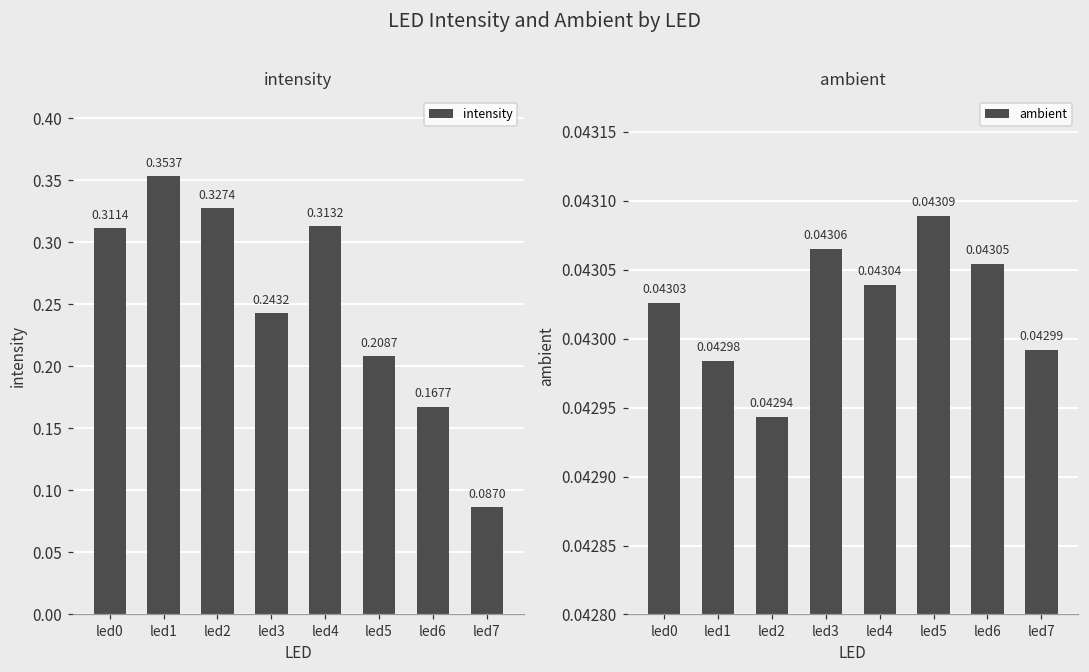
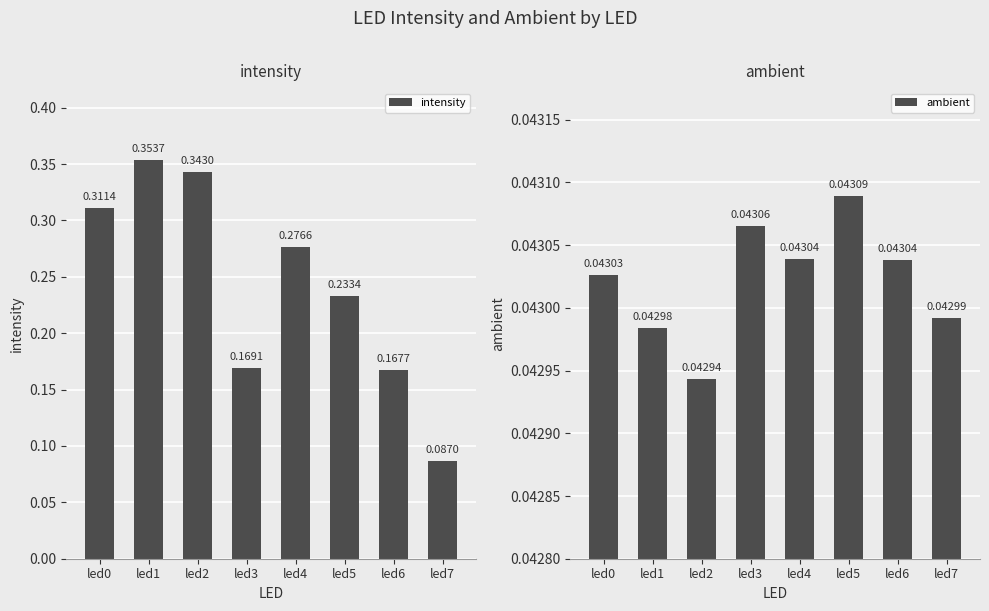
  {
    "intensity": {
      "led0": 0.3114,
      "led1": 0.3537,
-     "led2": 0.3274,
-     "led3": 0.2432,
-     "led4": 0.3132,
-     "led5": 0.2087,
+     "led2": 0.3430,
+     "led3": 0.1691,
+     "led4": 0.2766,
+     "led5": 0.2334,
      "led6": 0.1677,
      "led7": 0.0870
    },
    "ambient": {
      "led0": 0.04303,
      "led1": 0.04298,
      "led2": 0.04294,
      "led3": 0.04306,
      "led4": 0.04304,
      "led5": 0.04309,
-     "led6": 0.04305,
+     "led6": 0.04304,
      "led7": 0.04299
    }
  }
